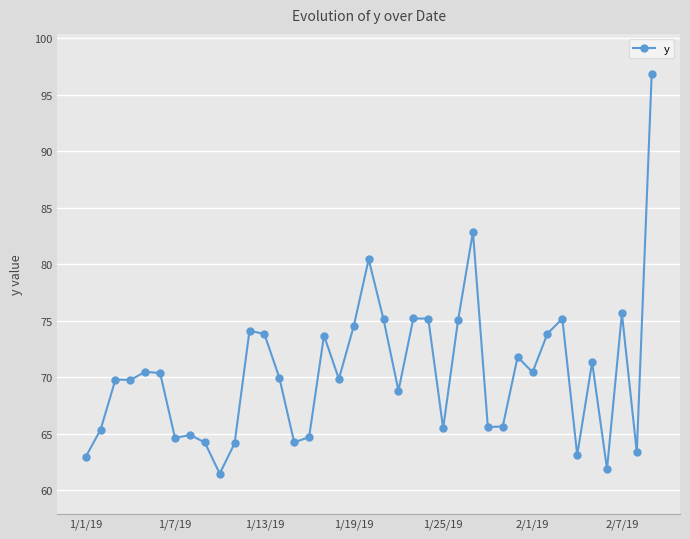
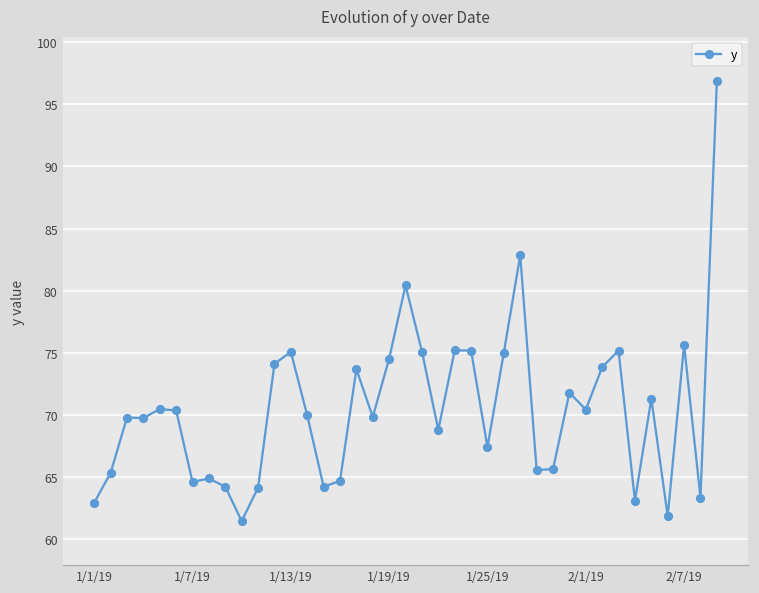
  {
    "1/1/19": 63.0,
    "1/7/19": 64.6,
-   "1/13/19": 73.8,
+   "1/13/19": 75.1,
    "1/19/19": 74.5,
-   "1/25/19": 65.5,
+   "1/25/19": 67.4,
    "2/1/19": 70.4,
    "2/7/19": 75.6
  }
